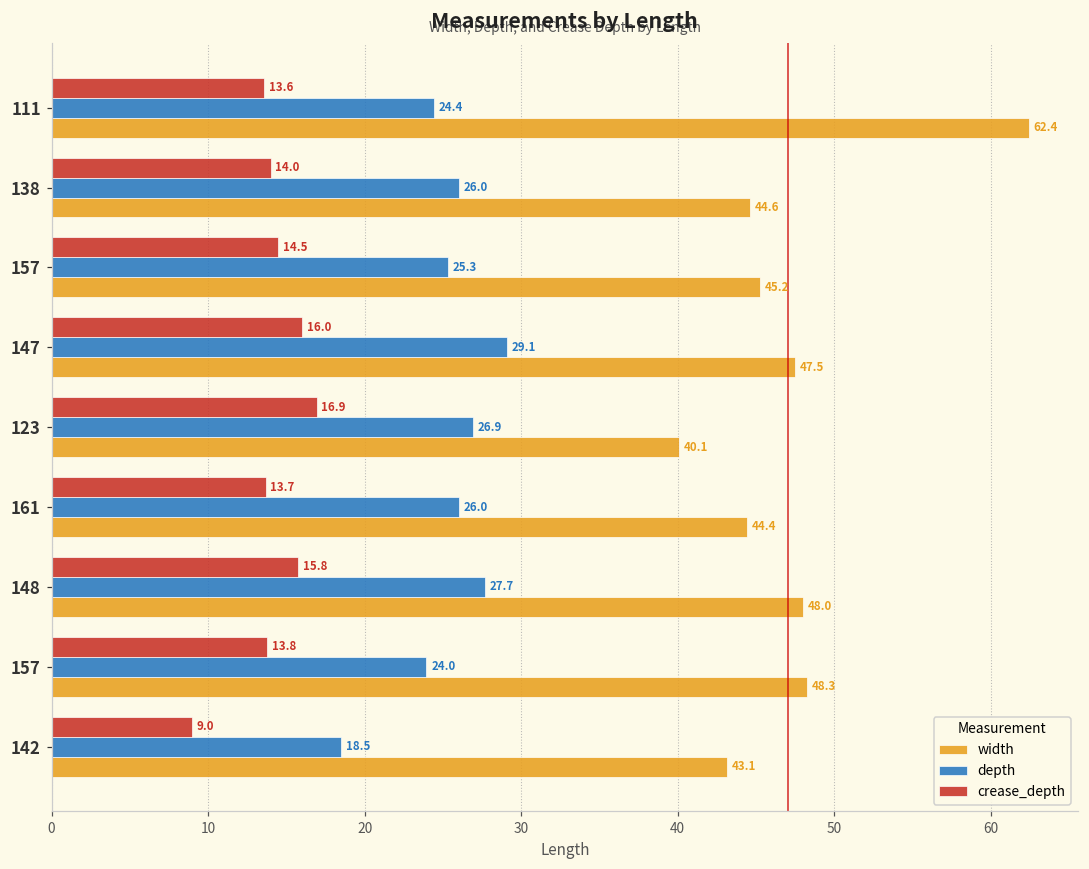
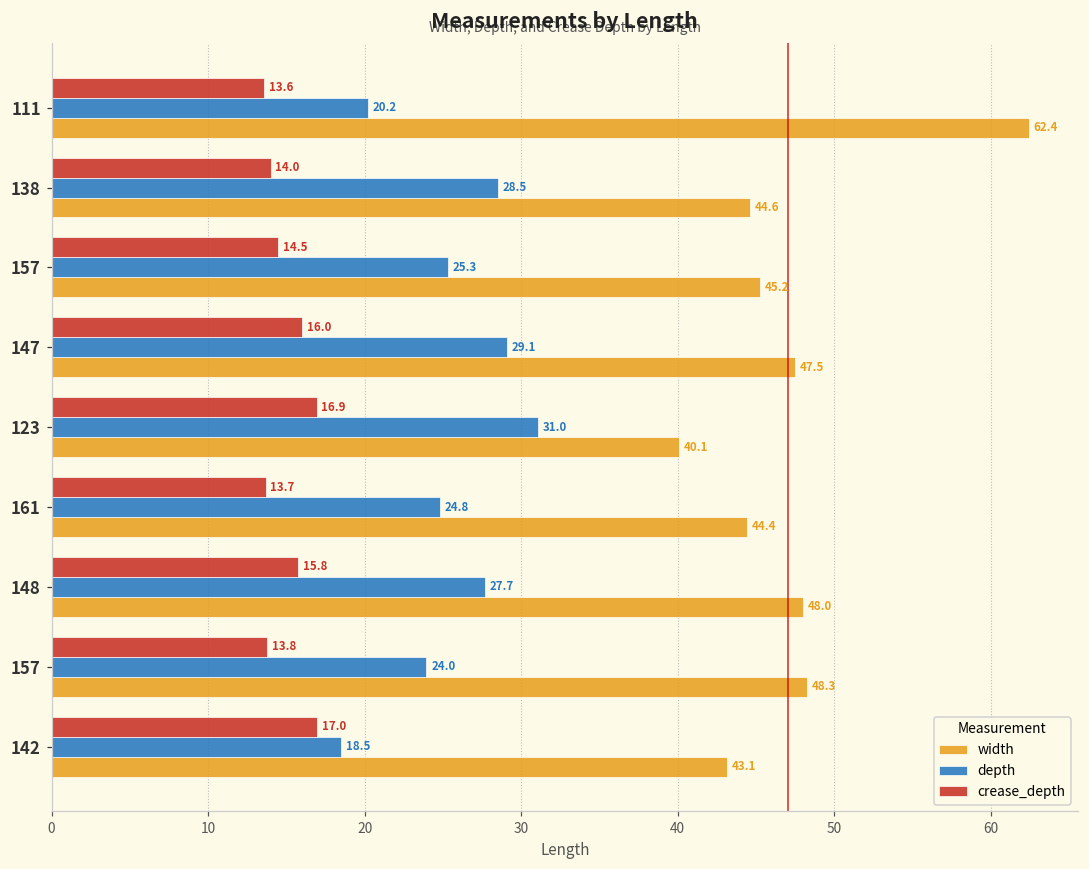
  {
    "width": {
      "111": 62.4,
      "138": 44.6,
      "147": 47.5,
      "123": 40.1,
      "161": 44.4,
      "148": 48.0,
      "142": 43.1
    },
    "depth": {
-     "111": 24.4,
-     "138": 26.0,
+     "111": 20.2,
+     "138": 28.5,
      "147": 29.1,
-     "123": 26.9,
-     "161": 26.0,
+     "123": 31.0,
+     "161": 24.8,
      "148": 27.7,
      "142": 18.5
    },
    "crease_depth": {
      "111": 13.6,
      "138": 14.0,
      "147": 16.0,
      "123": 16.9,
      "161": 13.7,
      "148": 15.8,
-     "142": 9.0
+     "142": 17.0
    }
  }
